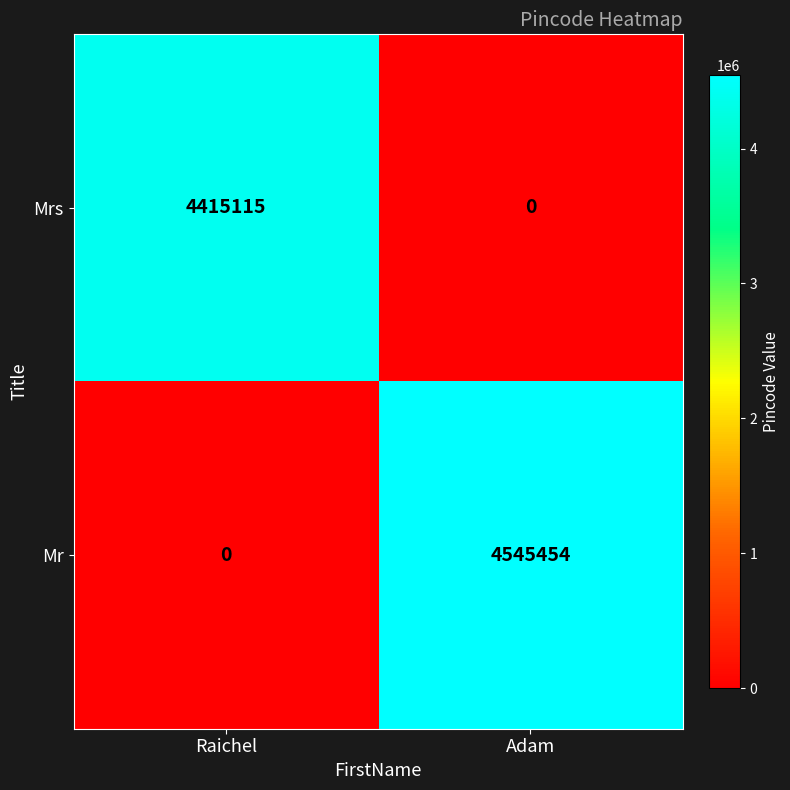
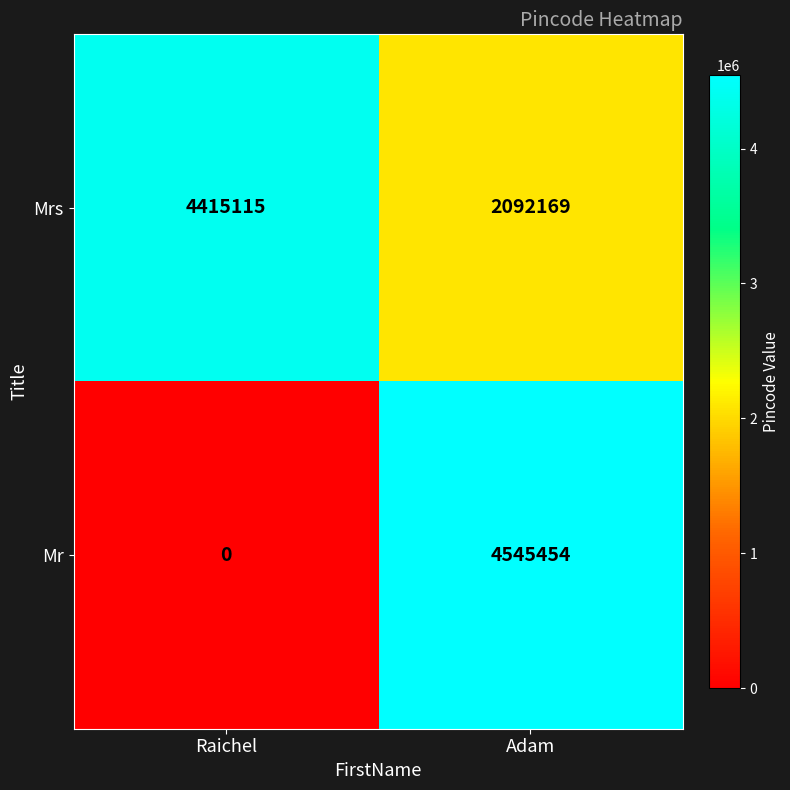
  {
    "Mrs": {
      "Raichel": 4415115,
-     "Adam": 0
+     "Adam": 2092169
    },
    "Mr": {
      "Raichel": 0,
      "Adam": 4545454
    }
  }
